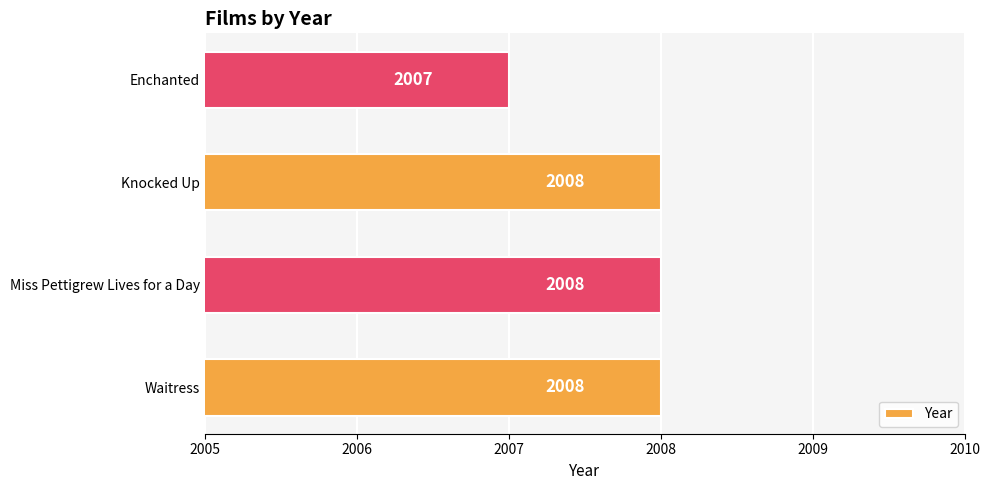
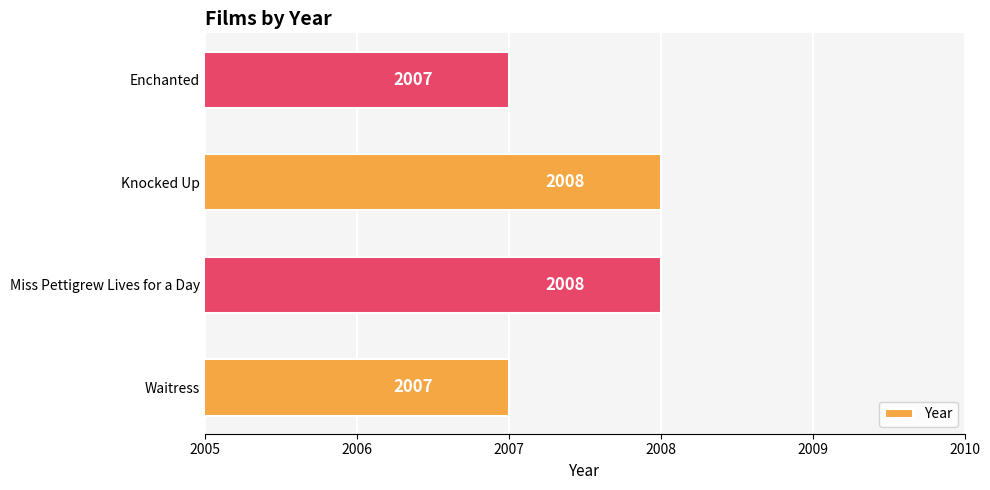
  {
    "Enchanted": 2007,
    "Knocked Up": 2008,
    "Miss Pettigrew Lives for a Day": 2008,
-   "Waitress": 2008
+   "Waitress": 2007
  }
